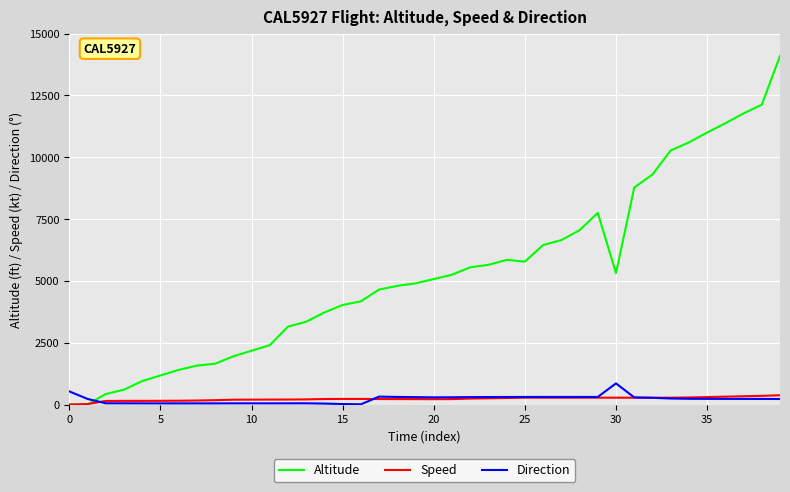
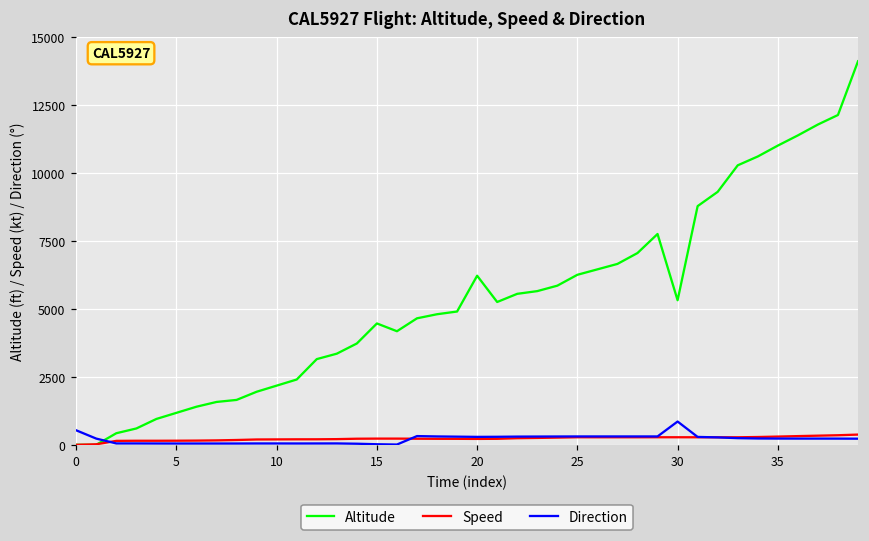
  {
    "Altitude": {
      "5": 1200,
      "10": 2200,
-     "15": 4000,
-     "20": 5100,
-     "25": 5800,
+     "15": 4500,
+     "20": 6200,
+     "25": 6300,
      "30": 5300,
      "35": 11000
    },
    "Speed": {
      "10": 200,
      "15": 200,
      "30": 300
    },
    "Direction": {
      "0": 500,
      "10": 0,
      "15": 0,
      "30": 900
    }
  }
